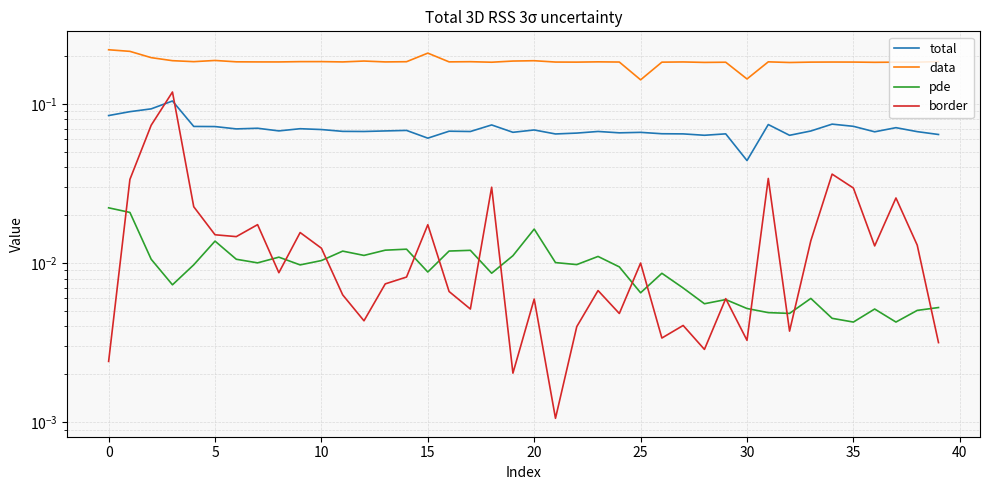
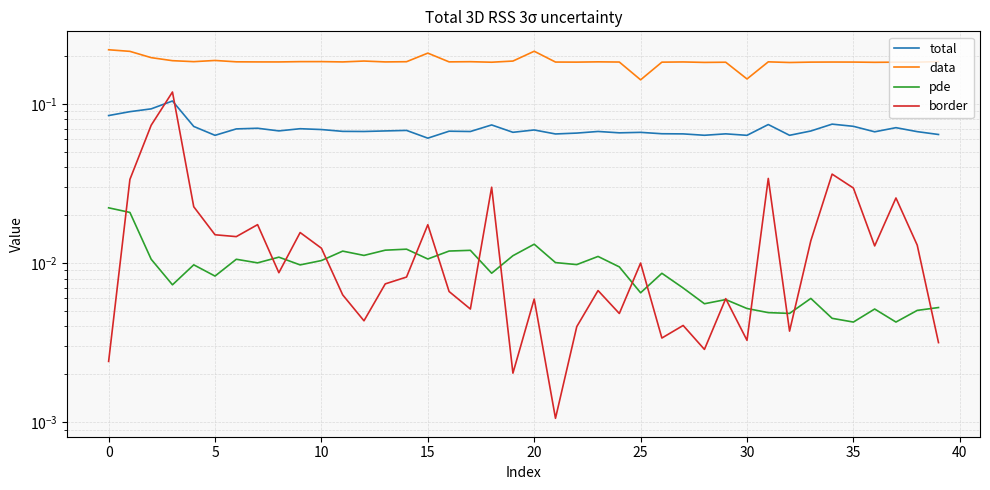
  {
    "total": {
      "0": 0.08,
-     "5": 0.07,
+     "5": 0.063,
      "10": 0.069,
      "15": 0.061,
      "20": 0.069,
      "25": 0.066,
-     "30": 0.044,
+     "30": 0.063,
      "35": 0.07
    },
    "data": {
      "0": 0.22,
      "5": 0.19,
      "10": 0.18,
      "15": 0.21,
-     "20": 0.19,
+     "20": 0.21,
      "25": 0.14,
      "30": 0.14,
      "35": 0.18
    },
    "pde": {
      "0": 0.022,
-     "5": 0.014,
+     "5": 0.008,
      "10": 0.010,
-     "15": 0.009,
-     "20": 0.016,
+     "15": 0.011,
+     "20": 0.013,
      "25": 0.0065,
      "30": 0.0052,
      "35": 0.0043
    },
    "border": {
      "0": 0.0024,
      "5": 0.015,
      "10": 0.012,
      "15": 0.017,
      "20": 0.006,
      "25": 0.010,
      "30": 0.0033,
      "35": 0.030
    }
  }
